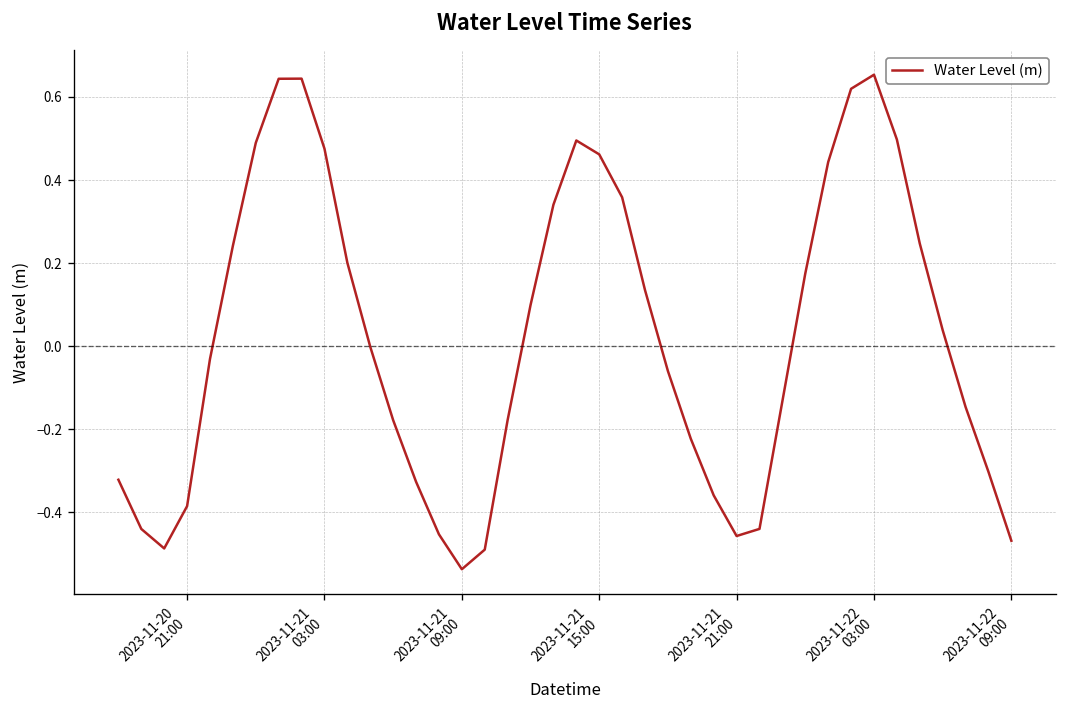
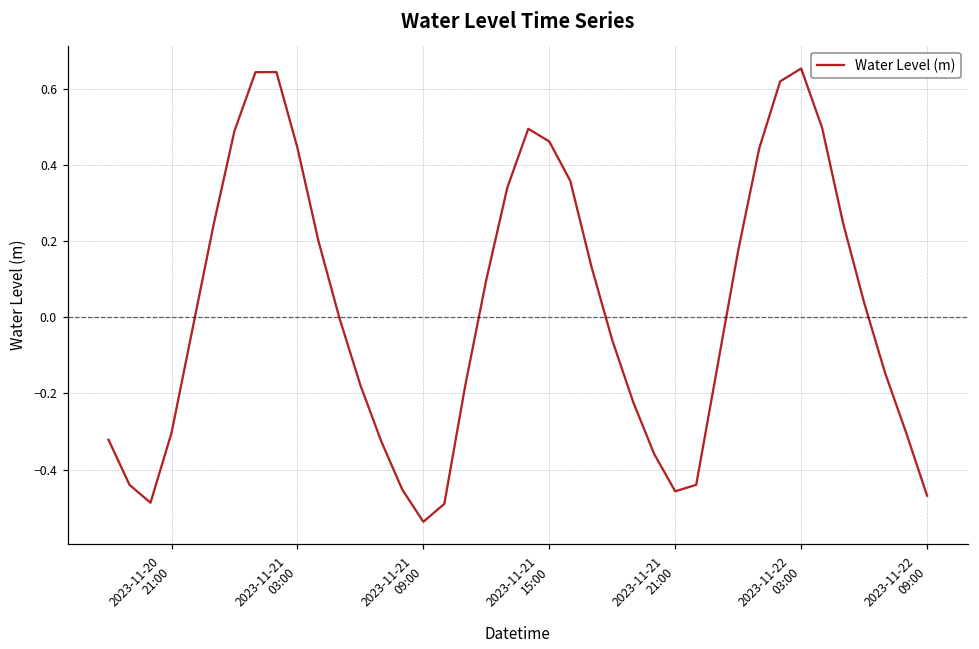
  {
-   "2023-11-20 21:00": -0.39,
-   "2023-11-21 03:00": 0.48,
+   "2023-11-20 21:00": -0.30,
+   "2023-11-21 03:00": 0.45,
    "2023-11-21 09:00": -0.54,
    "2023-11-21 15:00": 0.46,
    "2023-11-21 21:00": -0.46,
    "2023-11-22 03:00": 0.65,
    "2023-11-22 09:00": -0.47
  }
